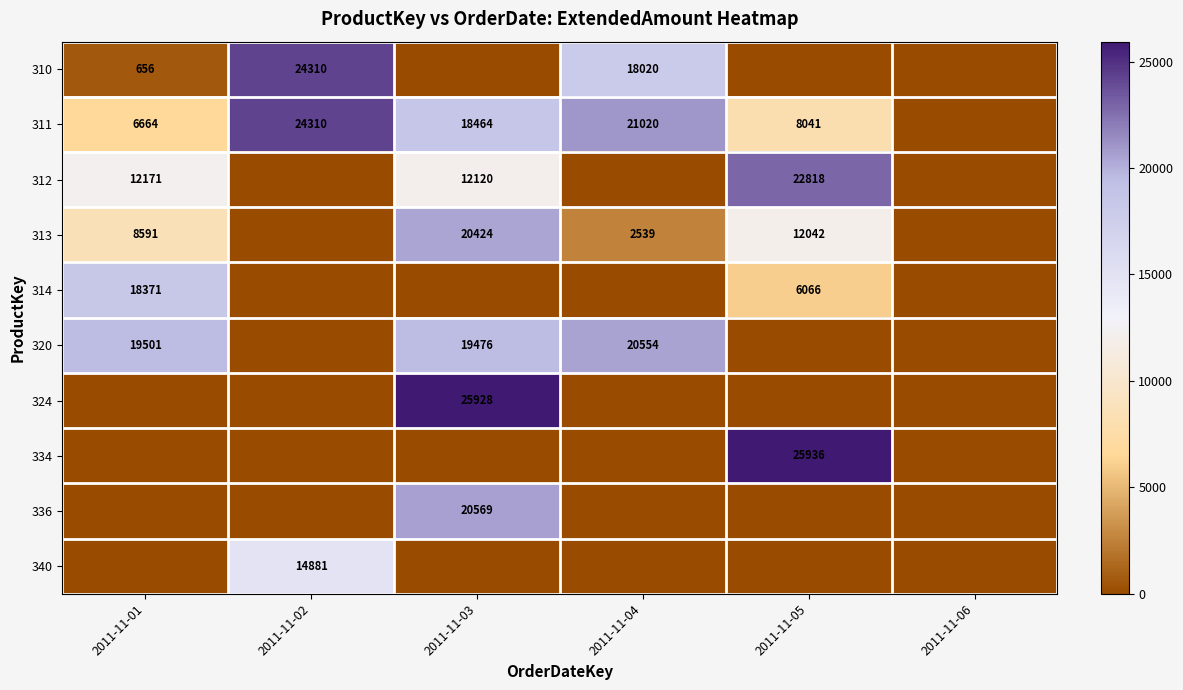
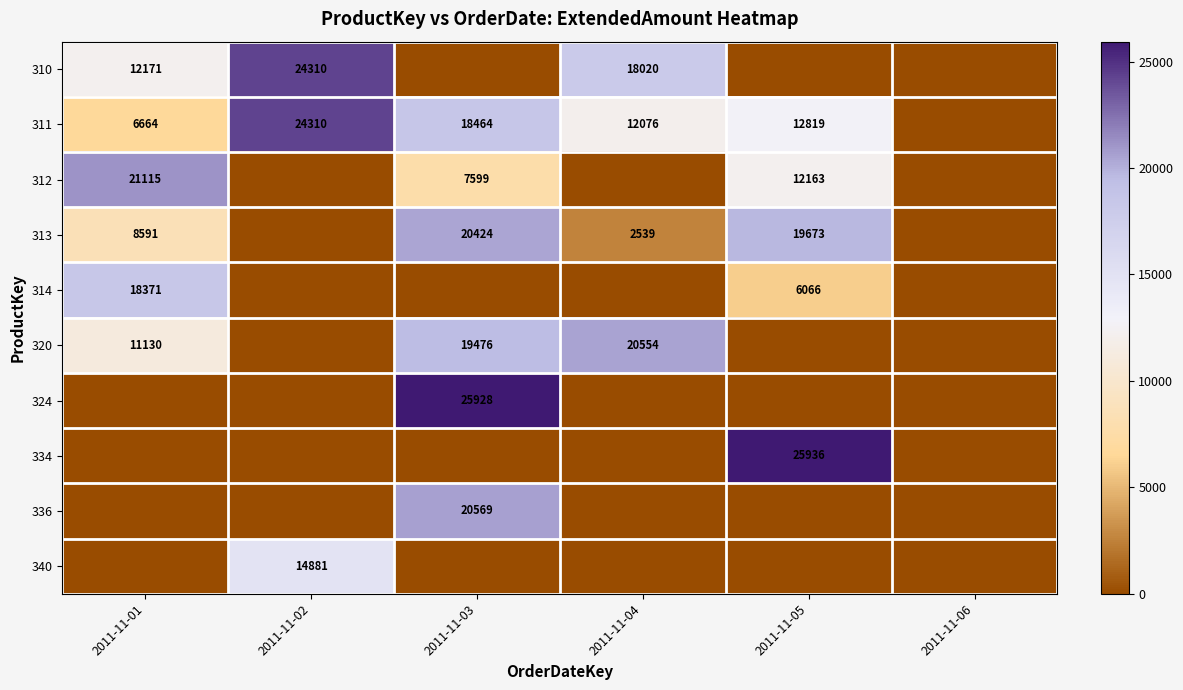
  {
    "310": {
-     "2011-11-01": 656,
+     "2011-11-01": 12171,
      "2011-11-02": 24310,
      "2011-11-04": 18020
    },
    "311": {
      "2011-11-01": 6664,
      "2011-11-02": 24310,
      "2011-11-03": 18464,
-     "2011-11-04": 21020,
-     "2011-11-05": 8041
+     "2011-11-04": 12076,
+     "2011-11-05": 12819
    },
    "312": {
-     "2011-11-01": 12171,
-     "2011-11-03": 12120,
-     "2011-11-05": 22818
+     "2011-11-01": 21115,
+     "2011-11-03": 7599,
+     "2011-11-05": 12163
    },
    "313": {
      "2011-11-01": 8591,
      "2011-11-03": 20424,
      "2011-11-04": 2539,
-     "2011-11-05": 12042
+     "2011-11-05": 19673
    },
    "314": {
      "2011-11-01": 18371,
      "2011-11-05": 6066
    },
    "320": {
-     "2011-11-01": 19501,
+     "2011-11-01": 11130,
      "2011-11-03": 19476,
      "2011-11-04": 20554
    },
    "324": {
      "2011-11-03": 25928
    },
    "334": {
      "2011-11-05": 25936
    },
    "336": {
      "2011-11-03": 20569
    },
    "340": {
      "2011-11-02": 14881
    }
  }
